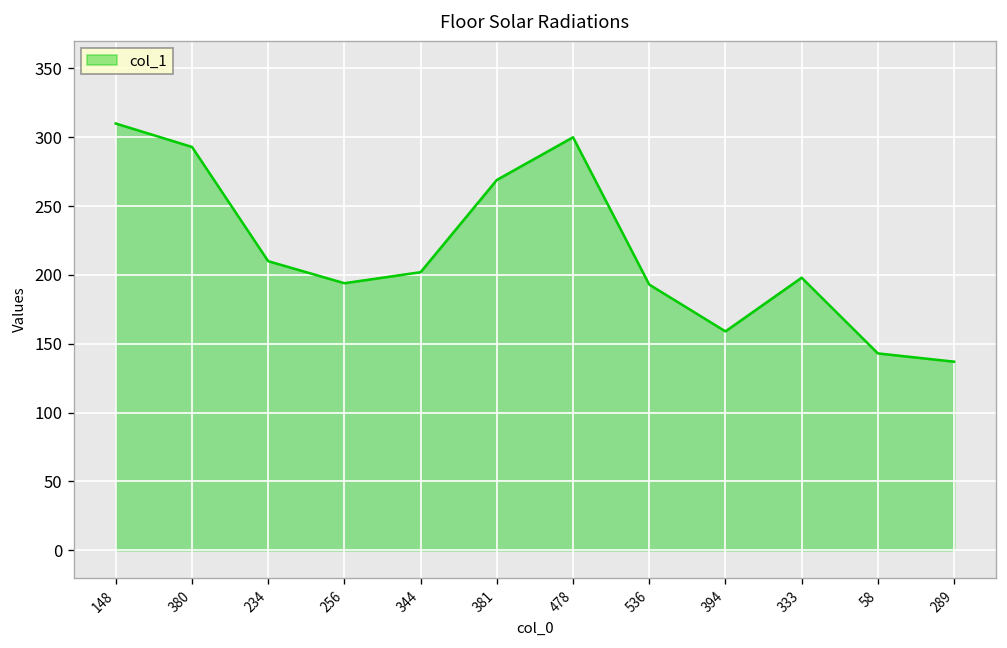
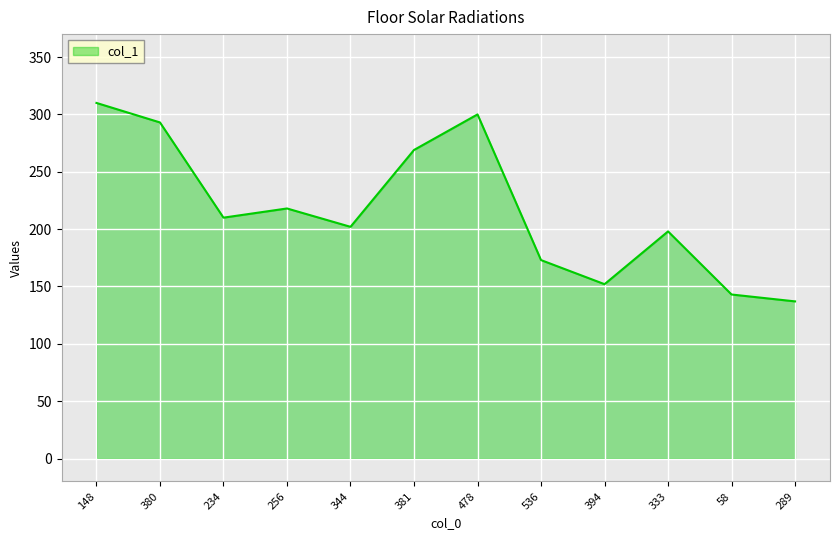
  {
    "148": 310,
    "380": 293,
    "234": 210,
-   "256": 194,
+   "256": 218,
    "344": 202,
    "381": 269,
    "478": 300,
-   "536": 193,
-   "394": 159,
+   "536": 173,
+   "394": 152,
    "333": 198,
    "58": 143,
    "289": 137
  }
